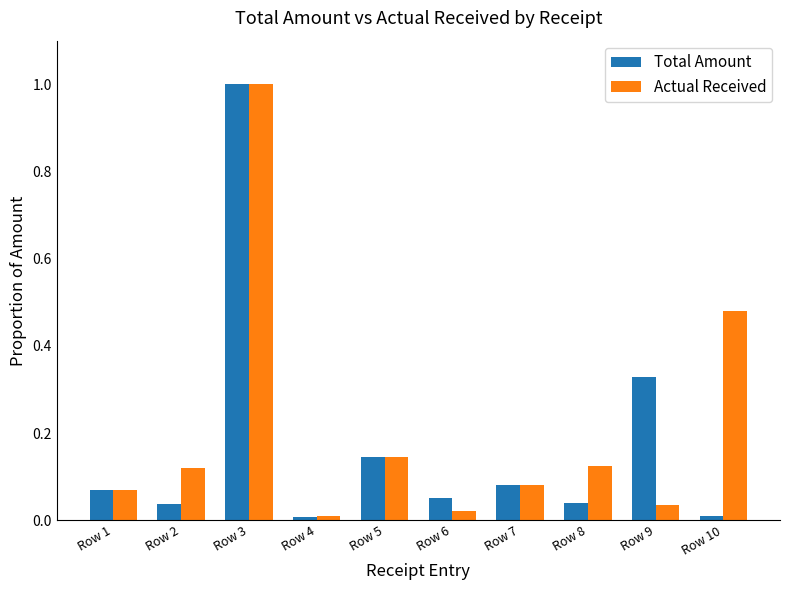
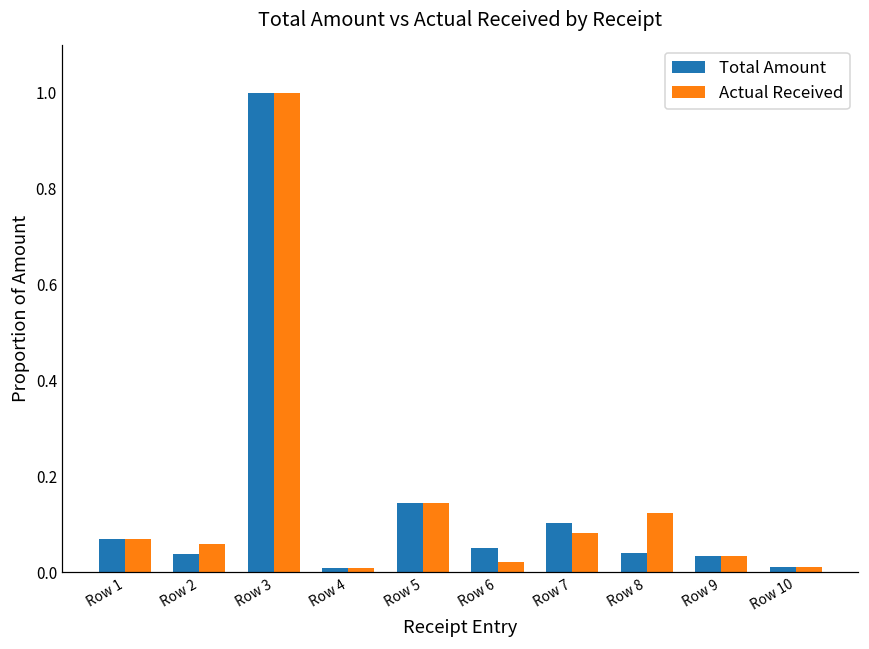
  {
    "Total Amount": {
      "Row 1": 0.07,
      "Row 2": 0.04,
      "Row 3": 1.00,
      "Row 4": 0.01,
      "Row 5": 0.14,
      "Row 6": 0.05,
-     "Row 7": 0.08,
+     "Row 7": 0.10,
      "Row 8": 0.04,
-     "Row 9": 0.33,
+     "Row 9": 0.03,
      "Row 10": 0.01
    },
    "Actual Received": {
      "Row 1": 0.07,
-     "Row 2": 0.12,
+     "Row 2": 0.06,
      "Row 3": 1.00,
      "Row 4": 0.01,
      "Row 5": 0.14,
      "Row 6": 0.02,
      "Row 7": 0.08,
      "Row 8": 0.12,
      "Row 9": 0.03,
-     "Row 10": 0.48
+     "Row 10": 0.01
    }
  }
